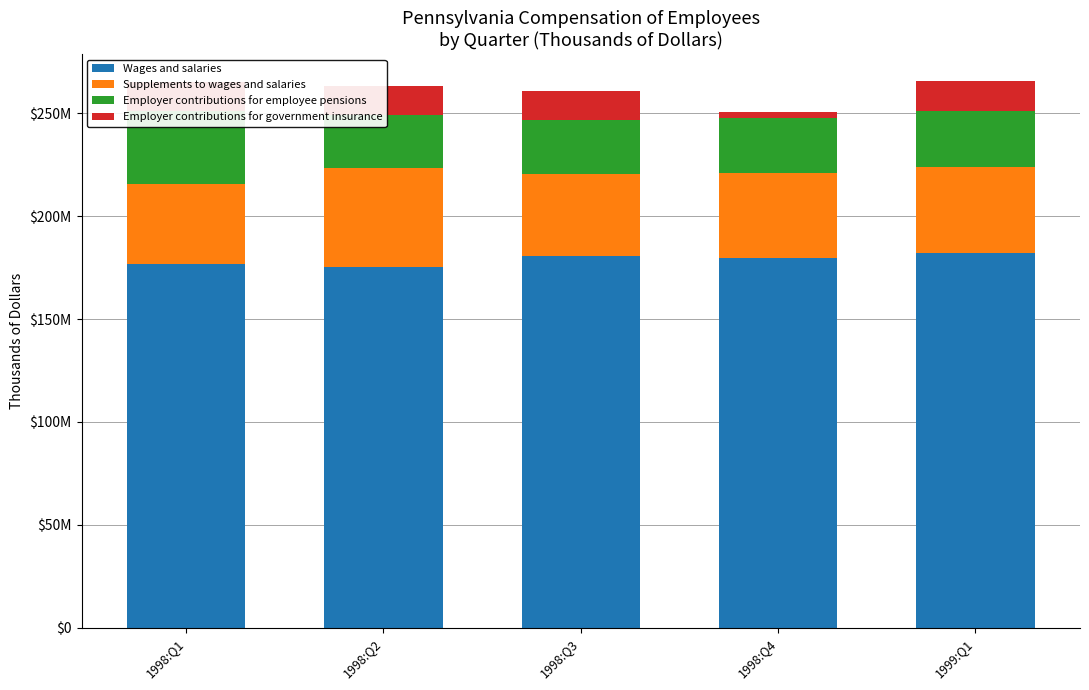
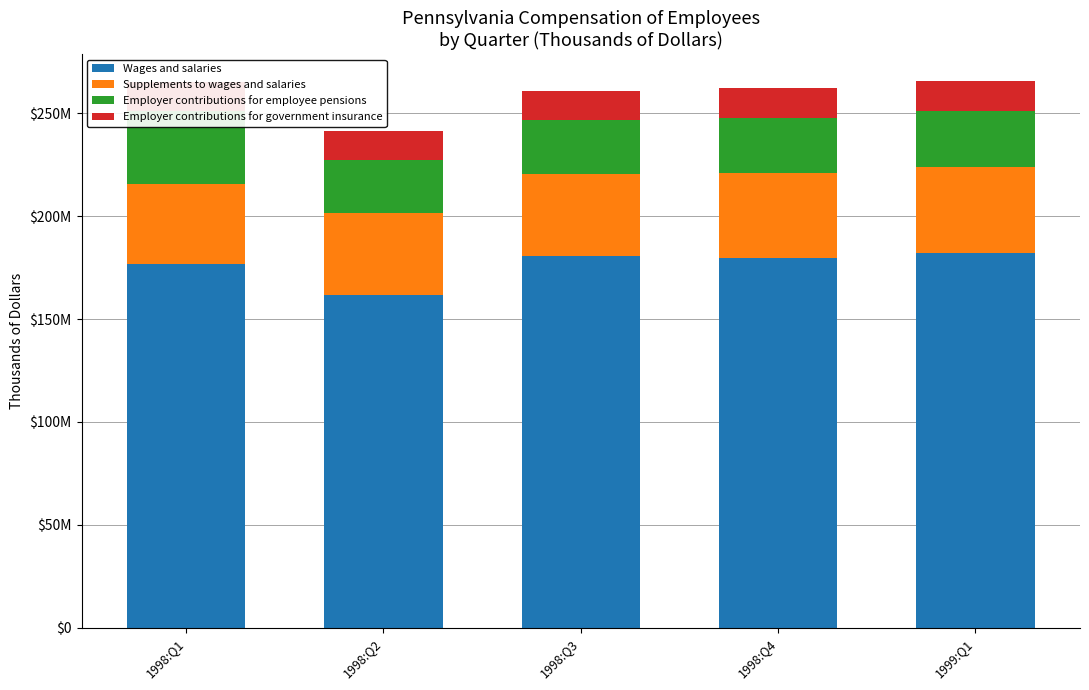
  {
    "Wages and salaries": {
      "1998:Q1": "$177000000",
-     "1998:Q2": "$175000000",
+     "1998:Q2": "$162000000",
      "1998:Q3": "$181000000",
      "1998:Q4": "$180000000",
      "1999:Q1": "$182000000"
    },
    "Supplements to wages and salaries": {
      "1998:Q1": "$39000000",
-     "1998:Q2": "$48000000",
+     "1998:Q2": "$40000000",
      "1998:Q3": "$40000000",
      "1998:Q4": "$41000000",
      "1999:Q1": "$42000000"
    },
    "Employer contributions for employee pensions": {
      "1998:Q3": "$26000000",
      "1998:Q4": "$27000000",
      "1999:Q1": "$27000000"
    },
    "Employer contributions for government insurance": {
      "1998:Q3": "$14000000",
-     "1998:Q4": "$3000000",
+     "1998:Q4": "$14000000",
      "1999:Q1": "$15000000"
    }
  }
